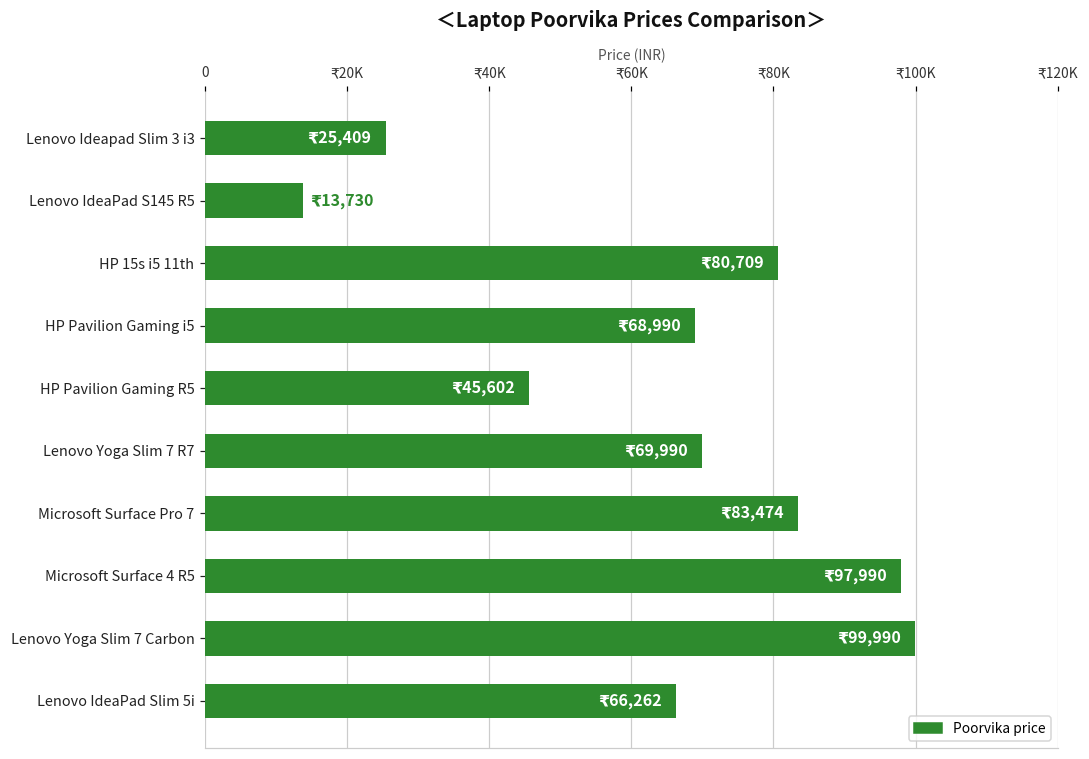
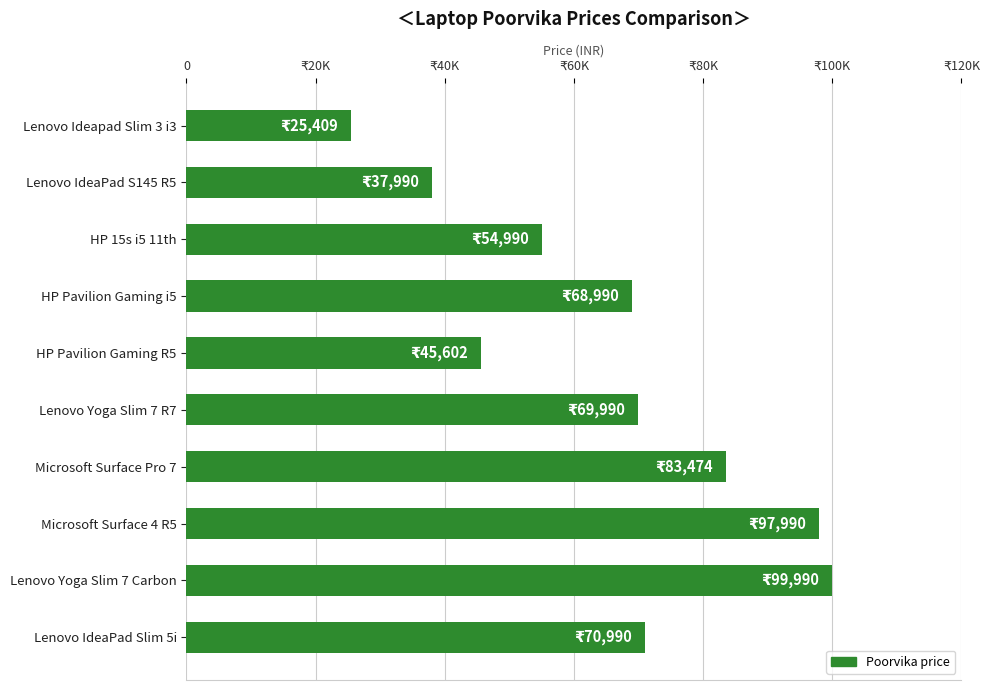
  {
    "Lenovo Ideapad Slim 3 i3": "25,409",
-   "Lenovo IdeaPad S145 R5": "13,730",
-   "HP 15s i5 11th": "80,709",
+   "Lenovo IdeaPad S145 R5": "37,990",
+   "HP 15s i5 11th": "54,990",
    "HP Pavilion Gaming i5": "68,990",
    "HP Pavilion Gaming R5": "45,602",
    "Lenovo Yoga Slim 7 R7": "69,990",
    "Microsoft Surface Pro 7": "83,474",
    "Microsoft Surface 4 R5": "97,990",
    "Lenovo Yoga Slim 7 Carbon": "99,990",
-   "Lenovo IdeaPad Slim 5i": "66,262"
+   "Lenovo IdeaPad Slim 5i": "70,990"
  }
